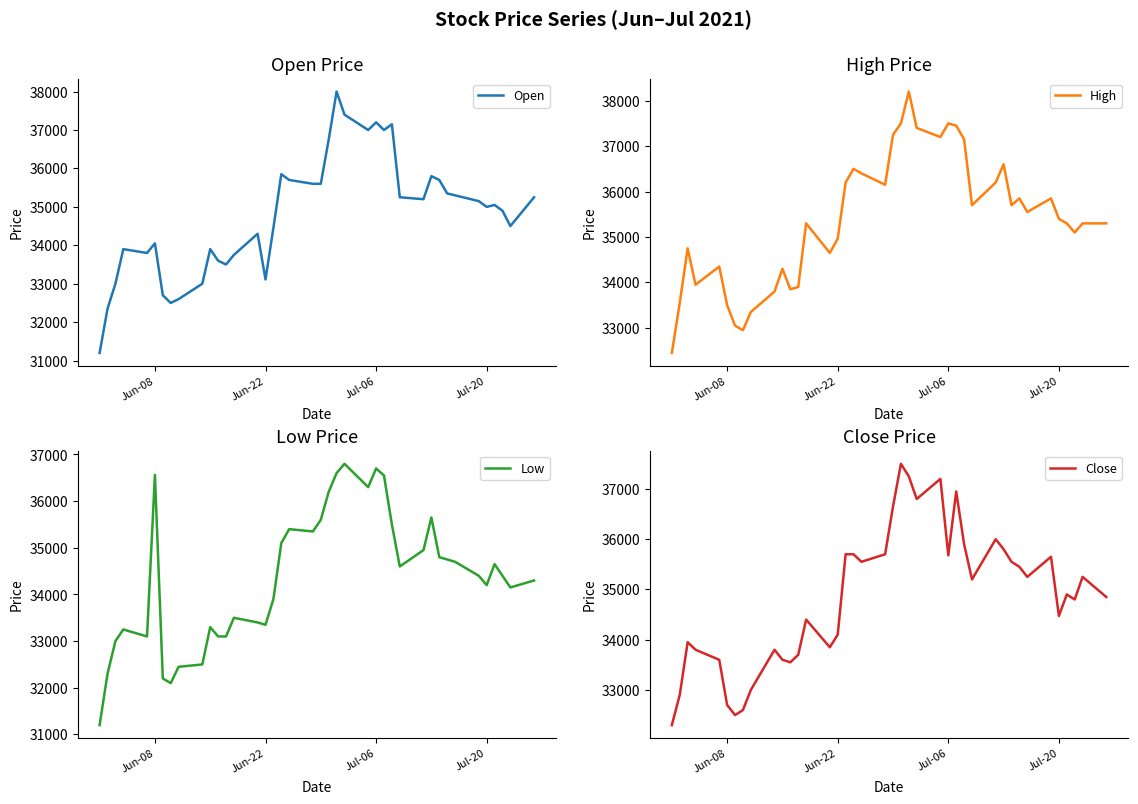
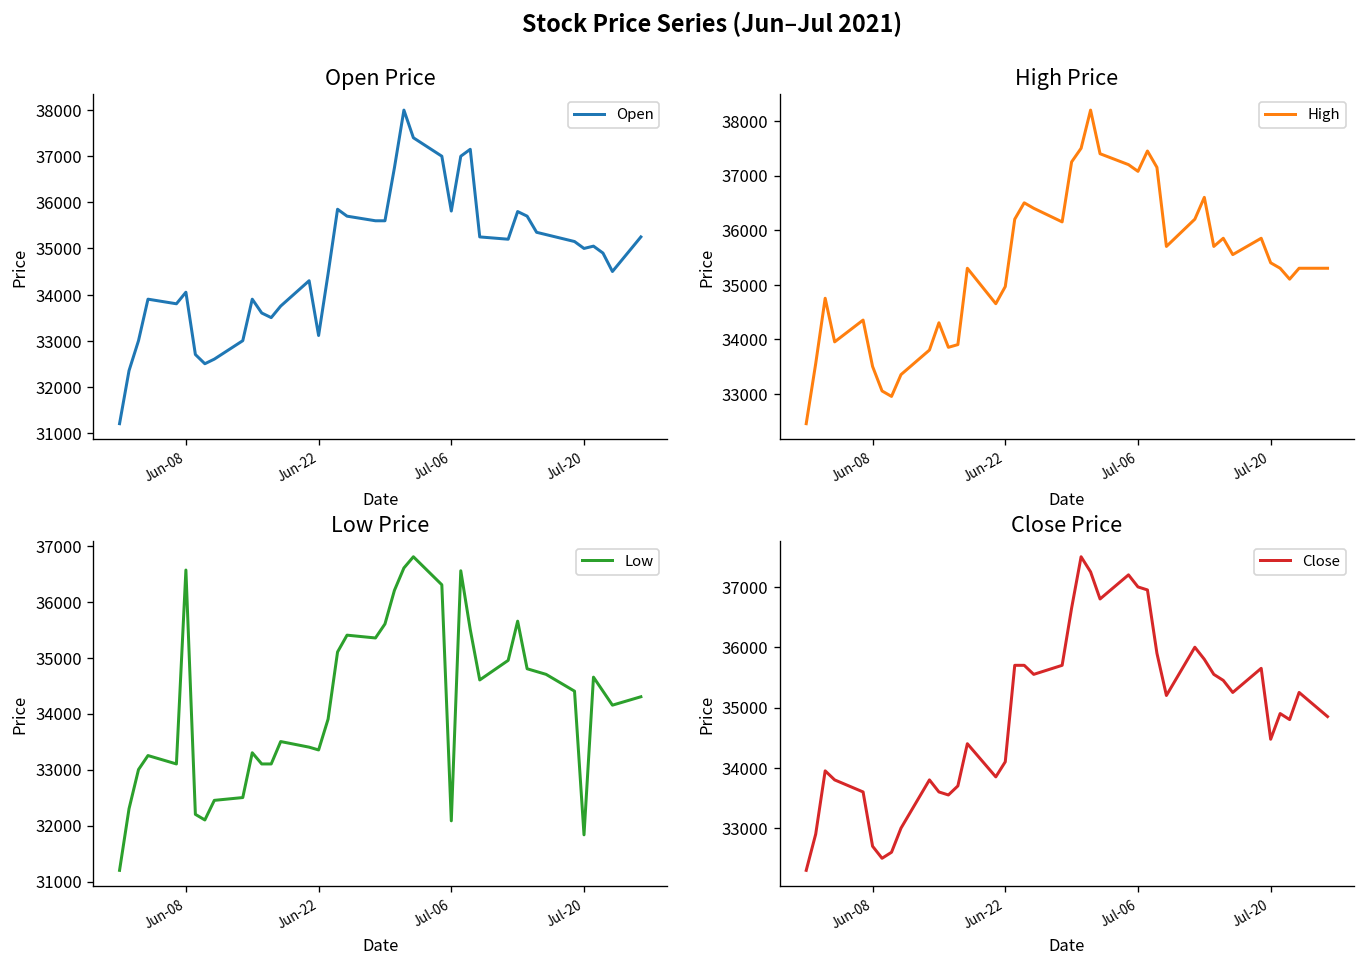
  {
    "Open Price": {
      "Jun-08": 34100,
      "Jun-22": 33100,
-     "Jul-06": 37200,
+     "Jul-06": 35800,
      "Jul-20": 35000
    },
    "High Price": {
      "Jun-08": 33500,
      "Jun-22": 35000,
-     "Jul-06": 37500,
+     "Jul-06": 37100,
      "Jul-20": 35400
    },
    "Low Price": {
      "Jun-08": 36600,
      "Jun-22": 33400,
-     "Jul-06": 36700,
-     "Jul-20": 34200
+     "Jul-06": 32100,
+     "Jul-20": 31800
    },
    "Close Price": {
      "Jun-08": 32700,
      "Jun-22": 34100,
-     "Jul-06": 35700,
+     "Jul-06": 37000,
      "Jul-20": 34500
    }
  }
